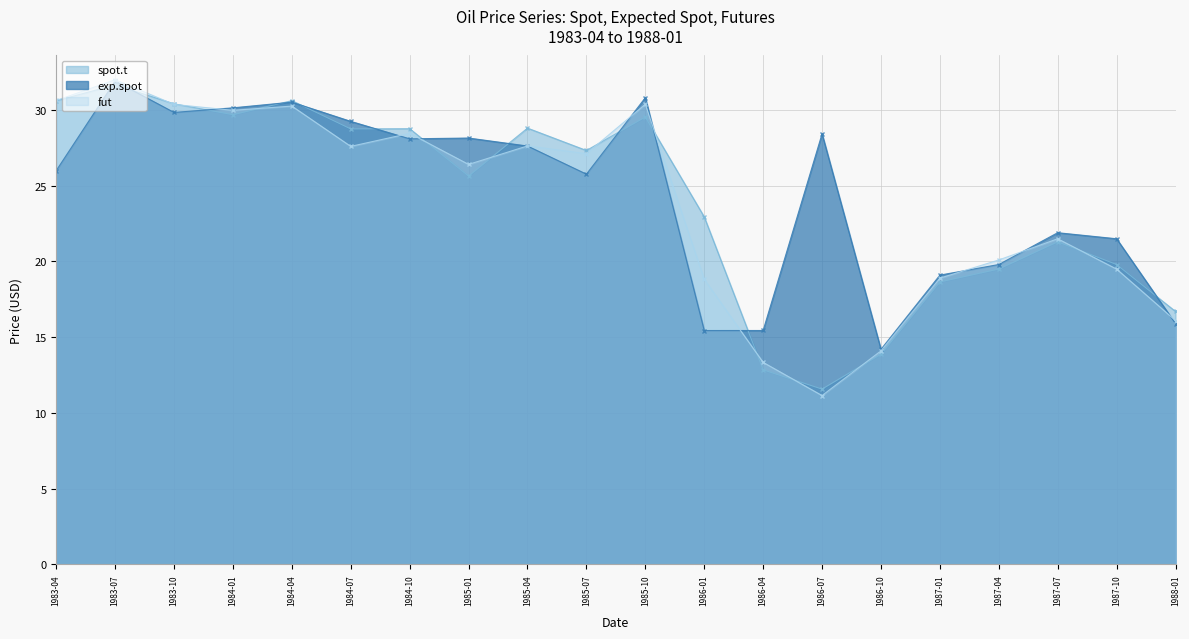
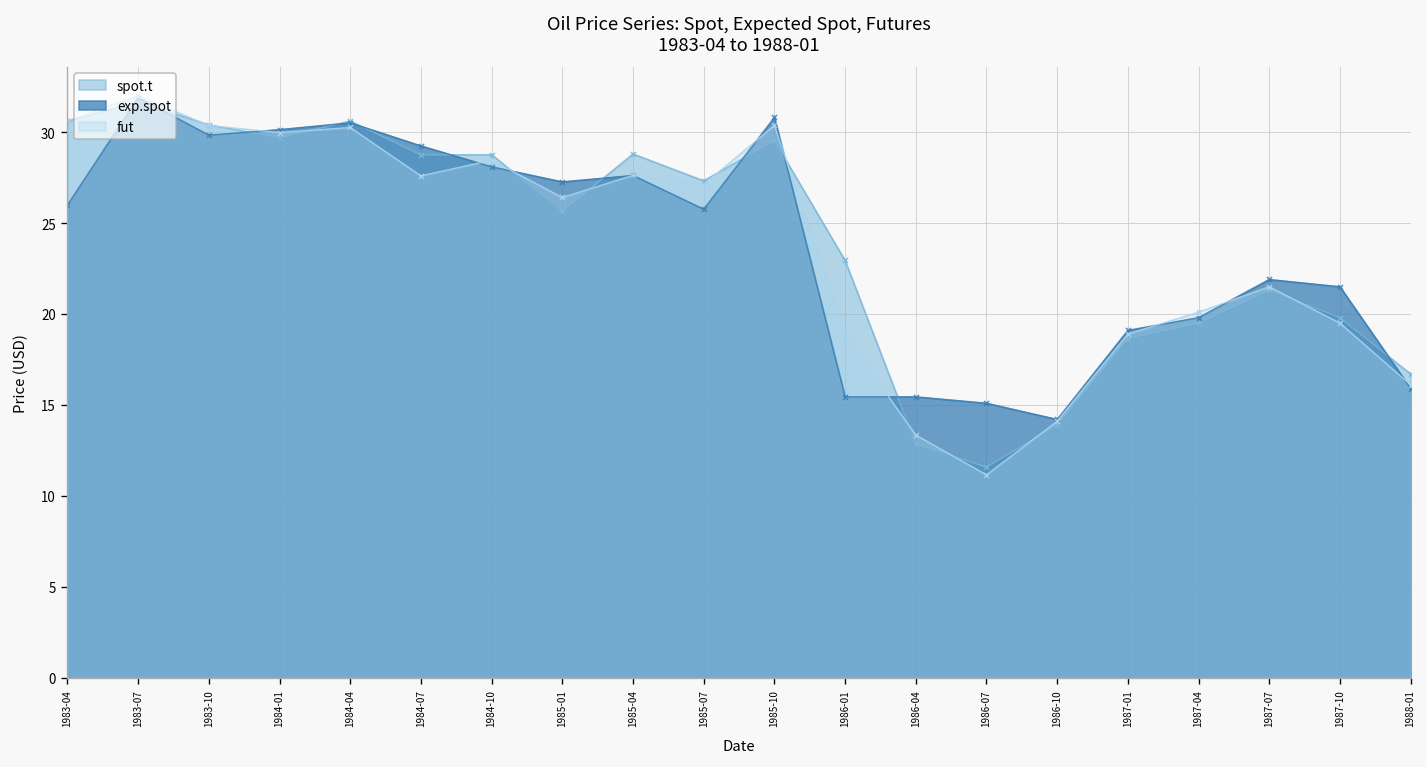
  {
    "exp.spot": {
      "1983-04": 26.0,
      "1983-10": 29.8,
      "1984-07": 29.3,
      "1984-10": 28.1,
-     "1985-01": 28.2,
+     "1985-01": 27.3,
      "1985-07": 25.8,
      "1985-10": 30.8,
      "1986-01": 15.4,
      "1986-04": 15.4,
-     "1986-07": 28.4,
+     "1986-07": 15.1,
      "1987-01": 19.1,
      "1987-04": 19.8,
      "1987-07": 21.9,
      "1987-10": 21.5,
      "1988-01": 15.9
    }
  }
